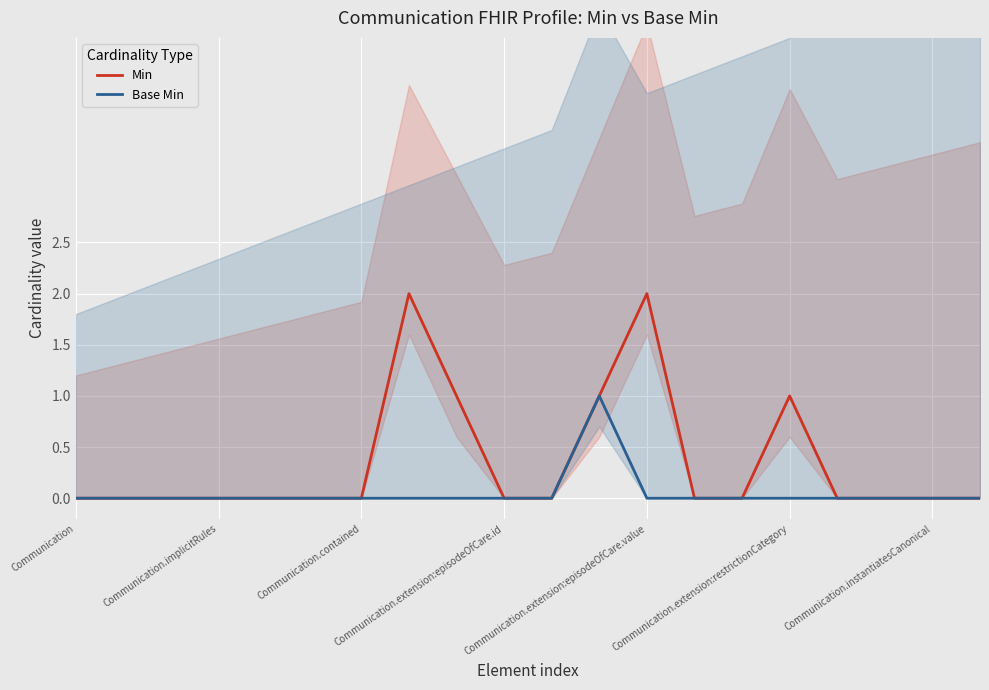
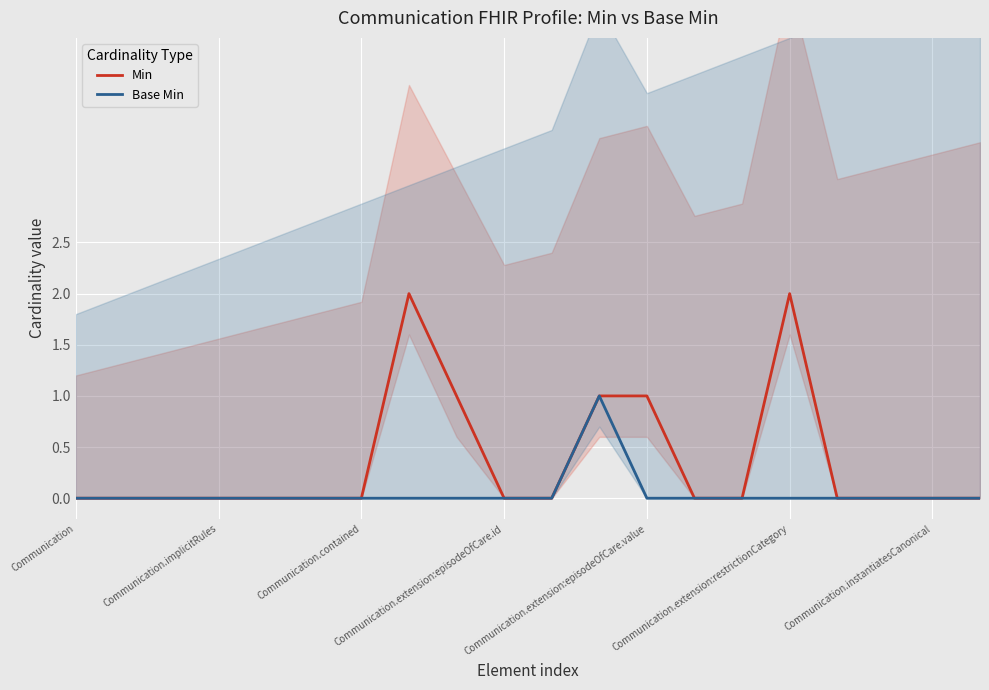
  {
    "Min": {
-     "Communication.extension:episodeOfCare.value": 2,
-     "Communication.extension:restrictionCategory": 1
+     "Communication.extension:episodeOfCare.value": 1,
+     "Communication.extension:restrictionCategory": 2
    }
  }
